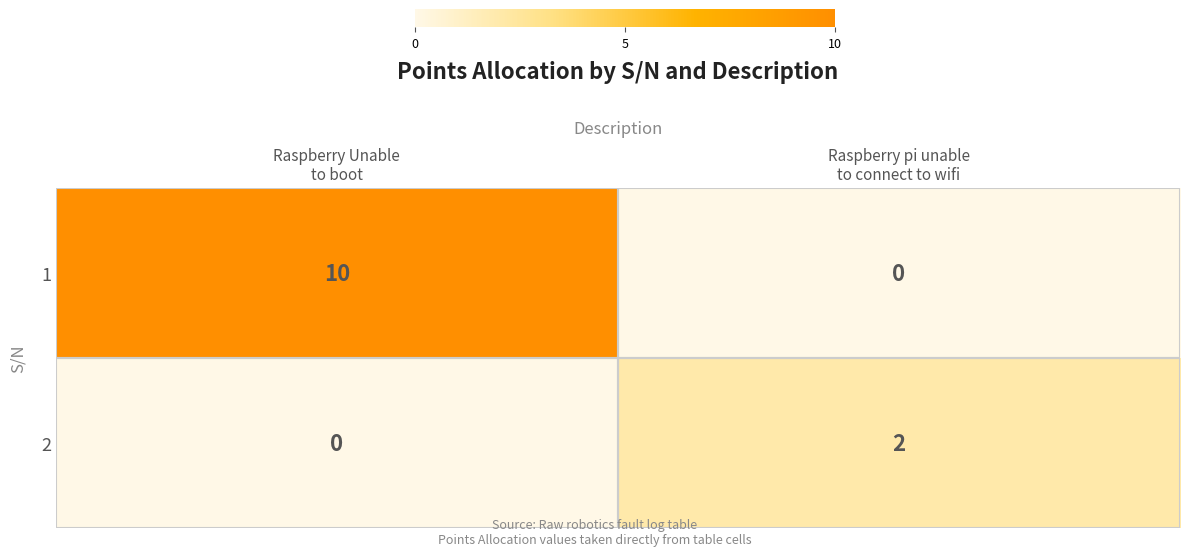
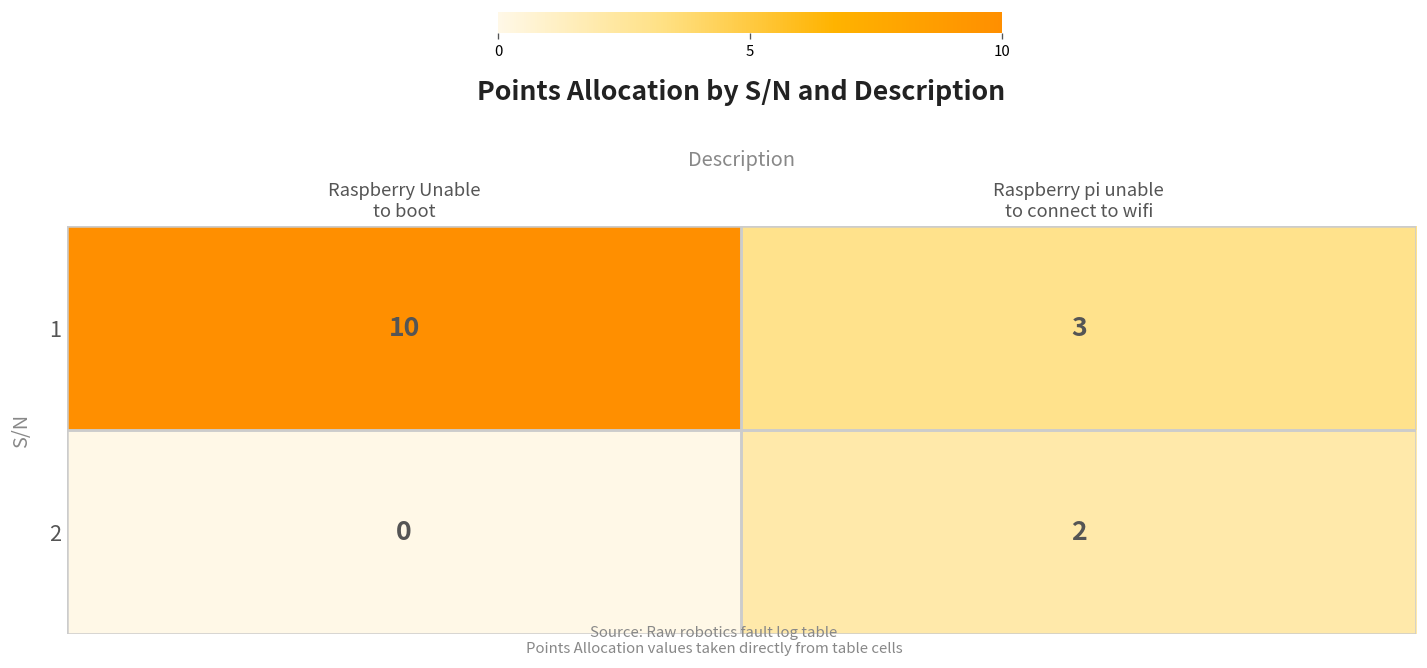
  {
    "1": {
      "Raspberry Unable to boot": 10,
-     "Raspberry pi unable to connect to wifi": 0
+     "Raspberry pi unable to connect to wifi": 3
    },
    "2": {
      "Raspberry Unable to boot": 0,
      "Raspberry pi unable to connect to wifi": 2
    }
  }
